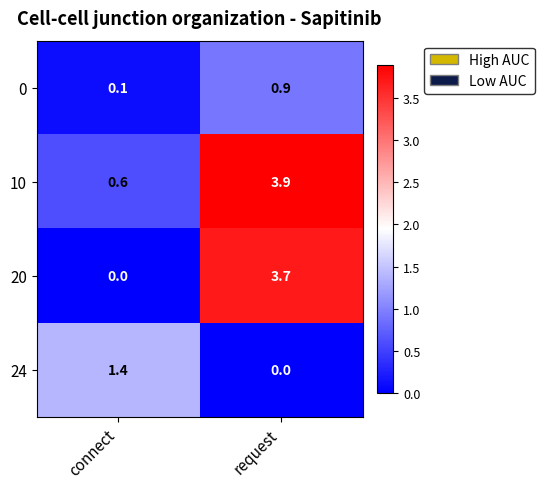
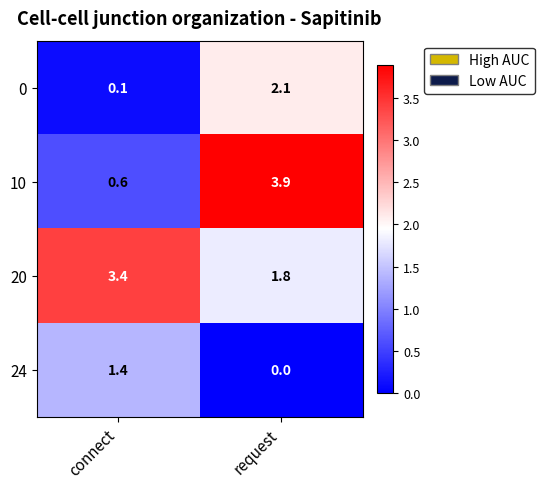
  {
    "0": {
      "connect": 0.1,
-     "request": 0.9
+     "request": 2.1
    },
    "10": {
      "connect": 0.6,
      "request": 3.9
    },
    "20": {
-     "connect": 0.0,
-     "request": 3.7
+     "connect": 3.4,
+     "request": 1.8
    },
    "24": {
      "connect": 1.4,
      "request": 0.0
    }
  }
